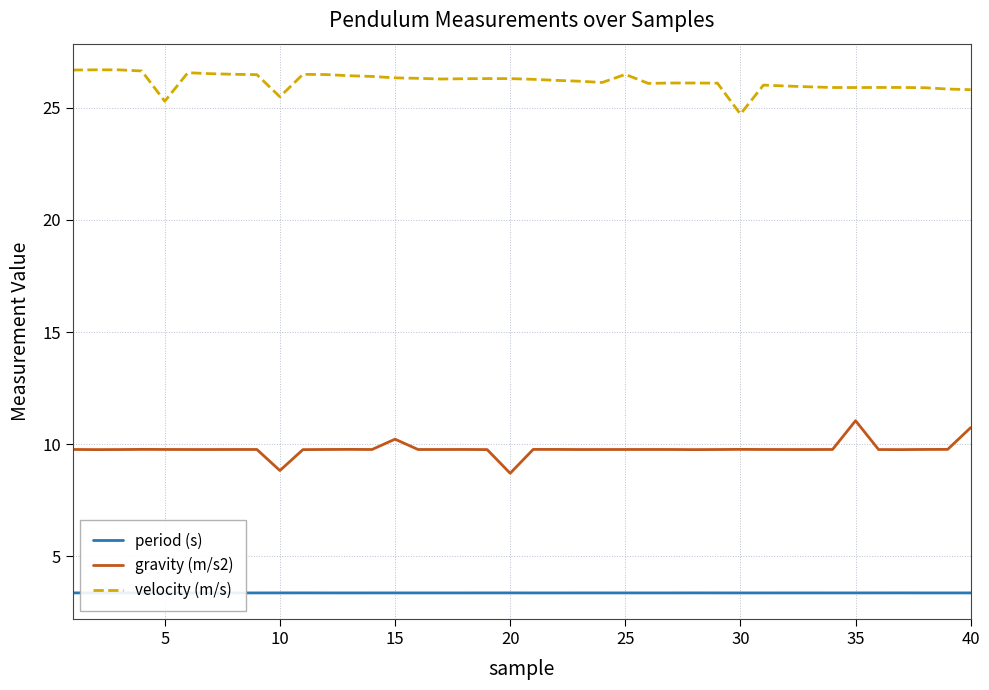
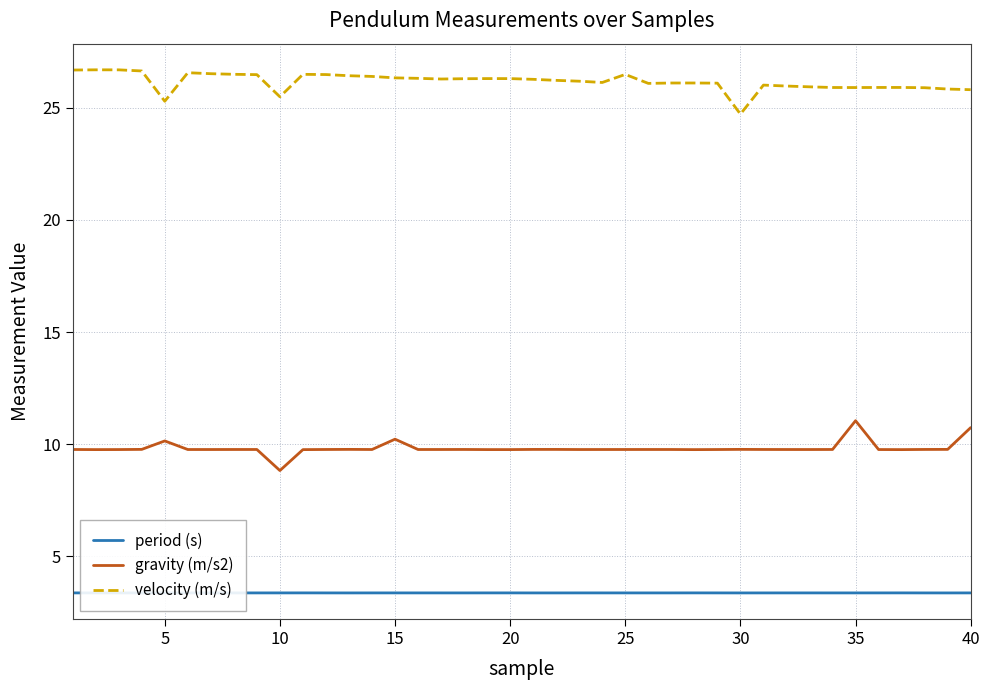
  {
    "period (s)": {
      "10": 3.4,
      "15": 3.4,
      "20": 3.4,
      "25": 3.4,
      "30": 3.4,
      "35": 3.4,
      "40": 3.4
    },
    "gravity (m/s2)": {
-     "5": 9.8,
+     "5": 10.1,
      "10": 8.8,
      "15": 10.2,
-     "20": 8.7,
+     "20": 9.8,
      "25": 9.8,
      "30": 9.8,
      "35": 11.1,
      "40": 10.7
    },
    "velocity (m/s)": {
      "5": 25.3,
      "10": 25.5,
      "15": 26.3,
      "20": 26.3,
      "25": 26.5,
      "30": 24.7,
      "35": 25.9,
      "40": 25.8
    }
  }
